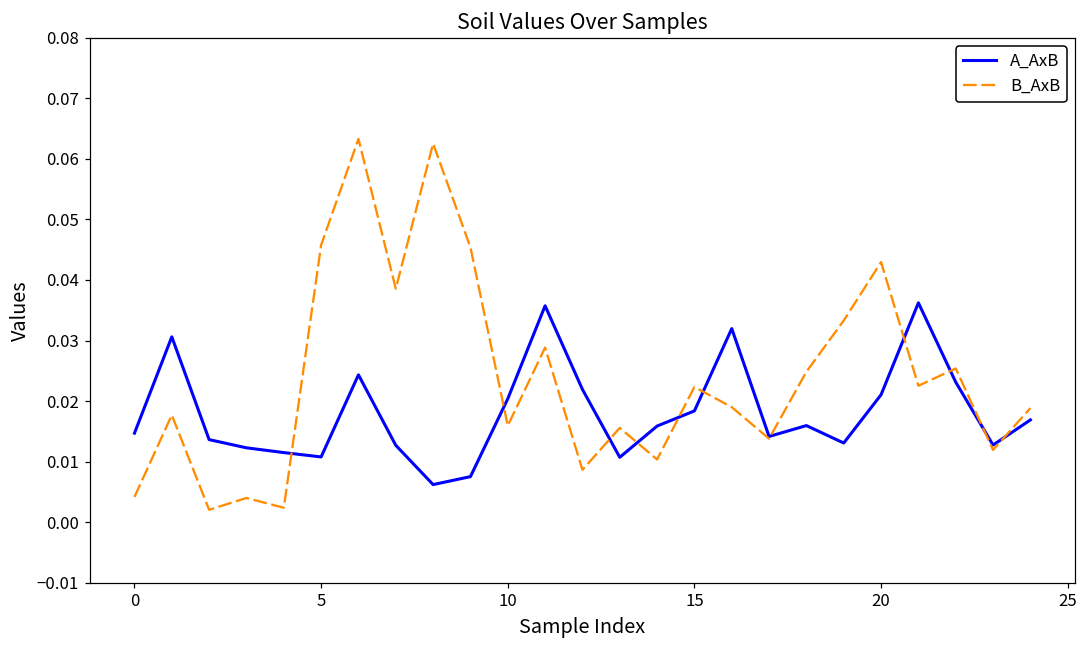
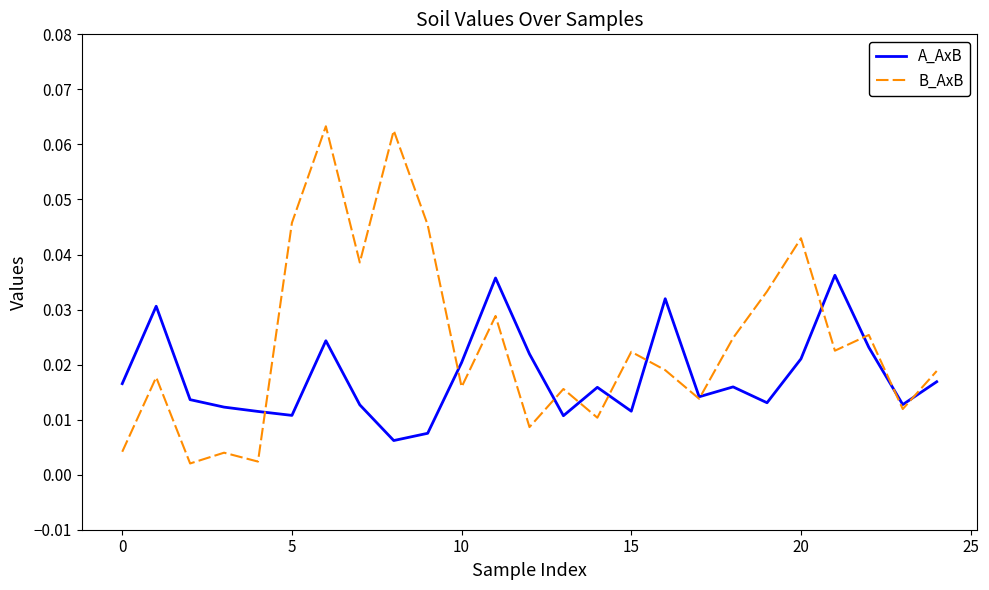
  {
    "A_AxB": {
-     "0": 0.015,
+     "0": 0.017,
      "5": 0.011,
      "10": 0.020,
-     "15": 0.018,
+     "15": 0.012,
      "20": 0.021
    },
    "B_AxB": {
      "0": 0.004,
      "5": 0.046,
      "10": 0.016,
      "15": 0.022,
      "20": 0.043
    }
  }
